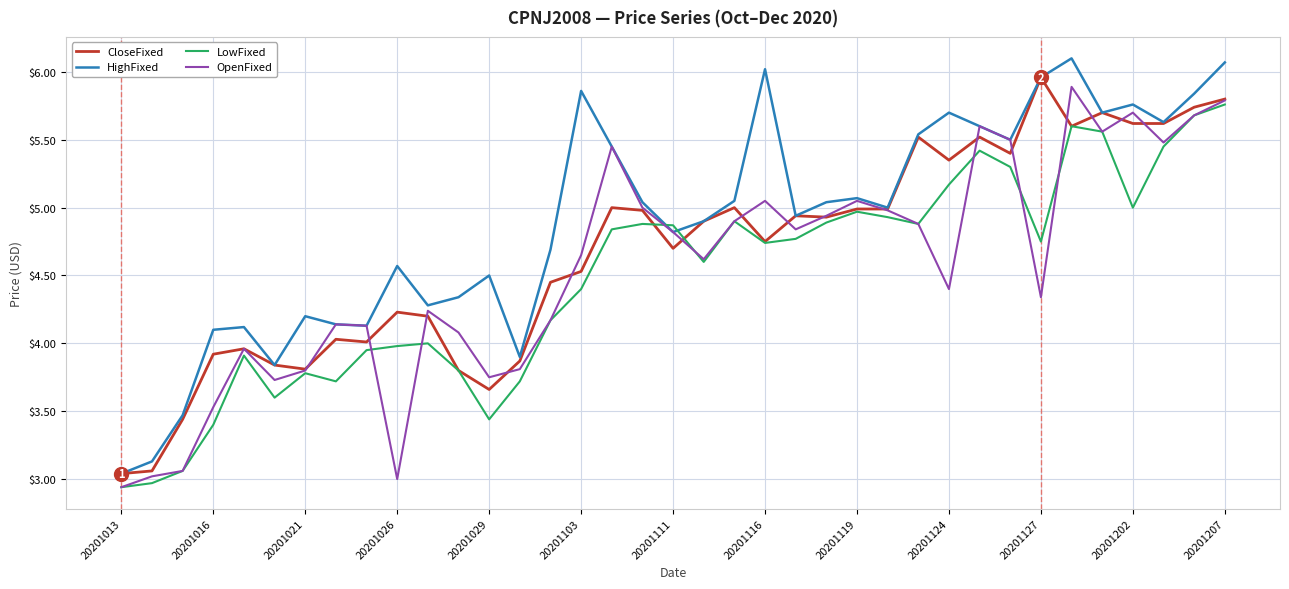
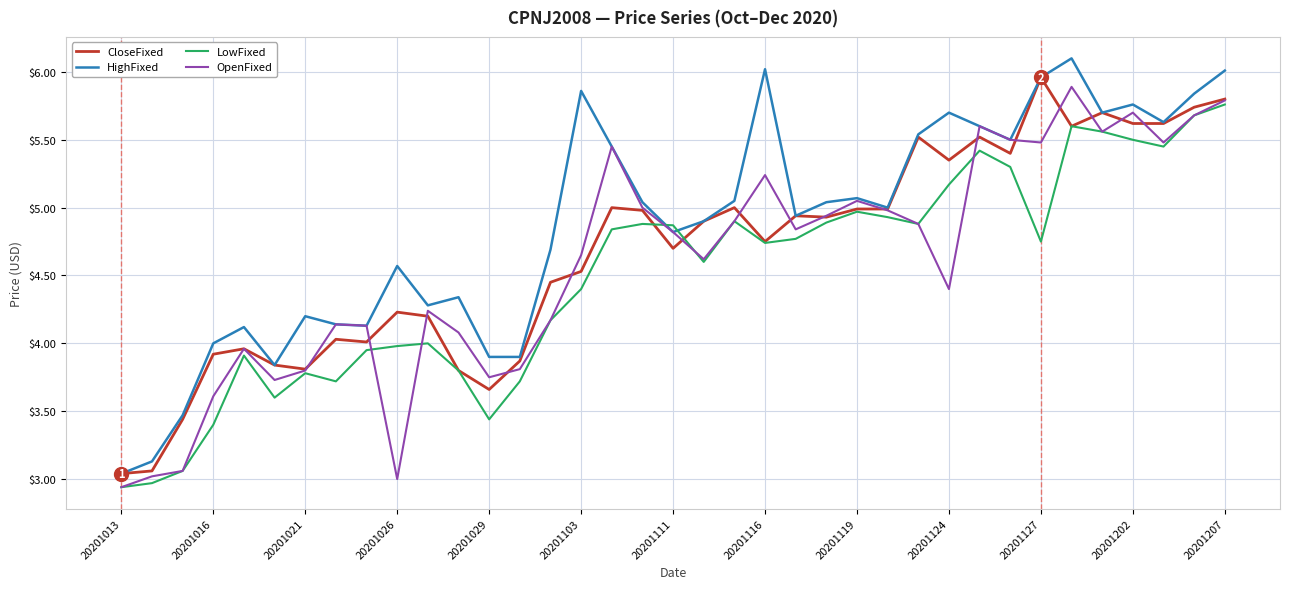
  {
    "HighFixed": {
-     "20201016": "$4.1",
+     "20201016": "$4.0",
      "20201021": "$4.20",
      "20201026": "$4.57",
-     "20201029": "$4.5",
+     "20201029": "$3.9",
      "20201103": "$5.86",
      "20201116": "$6.02",
      "20201119": "$5.07",
      "20201124": "$5.70",
      "20201202": "$5.76",
-     "20201207": "$6.07"
+     "20201207": "$6.01"
    },
    "LowFixed": {
      "20201016": "$3.4",
      "20201021": "$3.78",
      "20201026": "$3.98",
      "20201029": "$3.44",
      "20201103": "$4.4",
      "20201111": "$4.87",
      "20201119": "$4.97",
      "20201124": "$5.17",
      "20201127": "$4.75",
-     "20201202": "$5.0",
+     "20201202": "$5.5",
      "20201207": "$5.76"
    },
    "OpenFixed": {
-     "20201016": "$3.53",
+     "20201016": "$3.61",
      "20201026": "$3.00",
      "20201029": "$3.75",
      "20201103": "$4.65",
-     "20201116": "$5.05",
+     "20201116": "$5.24",
      "20201119": "$5.05",
      "20201124": "$4.40",
-     "20201127": "$4.34",
+     "20201127": "$5.48",
      "20201202": "$5.70"
    }
  }
